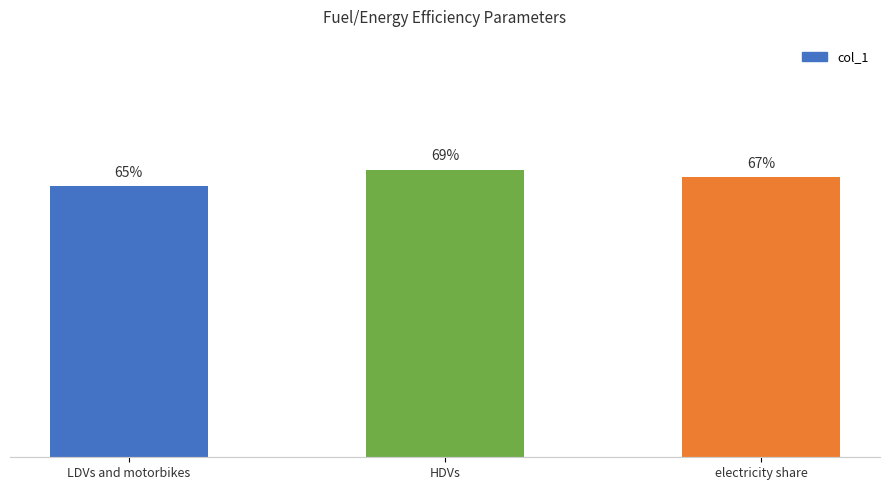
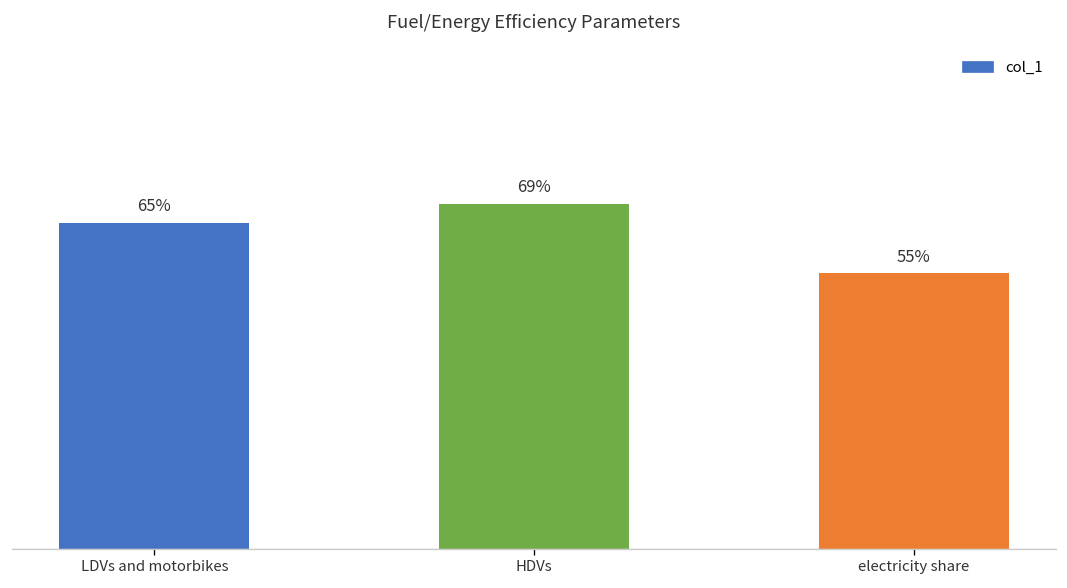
  {
    "LDVs and motorbikes": "65%",
    "HDVs": "69%",
-   "electricity share": "67%"
+   "electricity share": "55%"
  }
